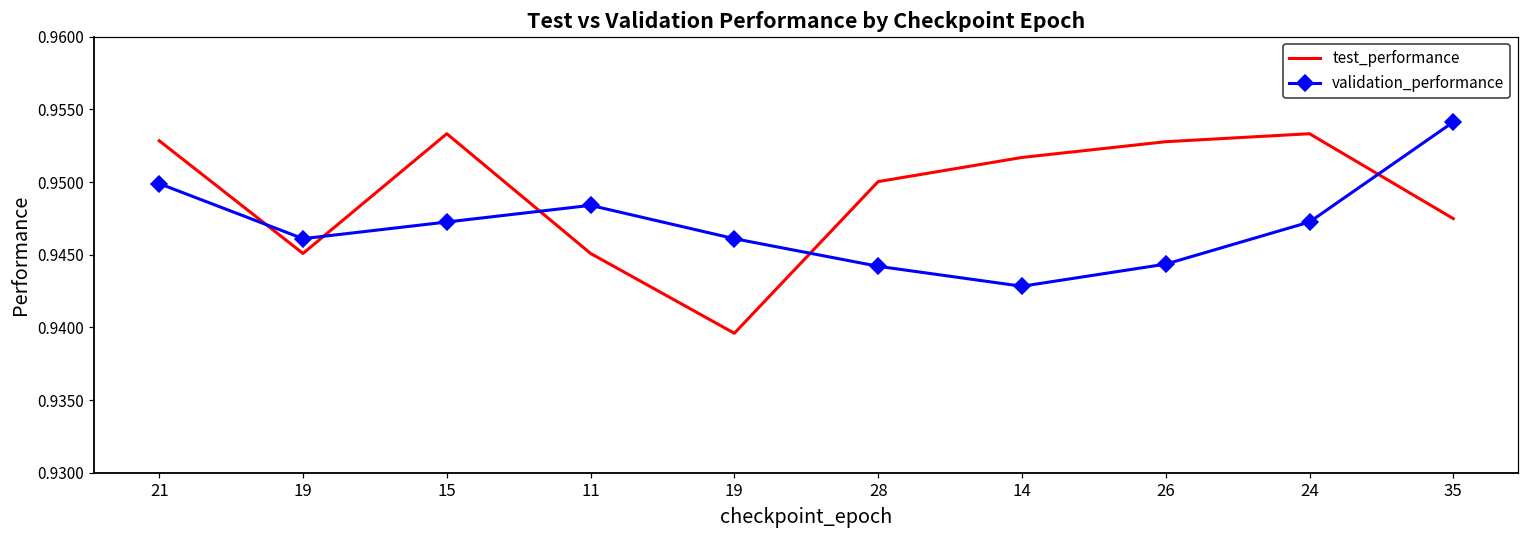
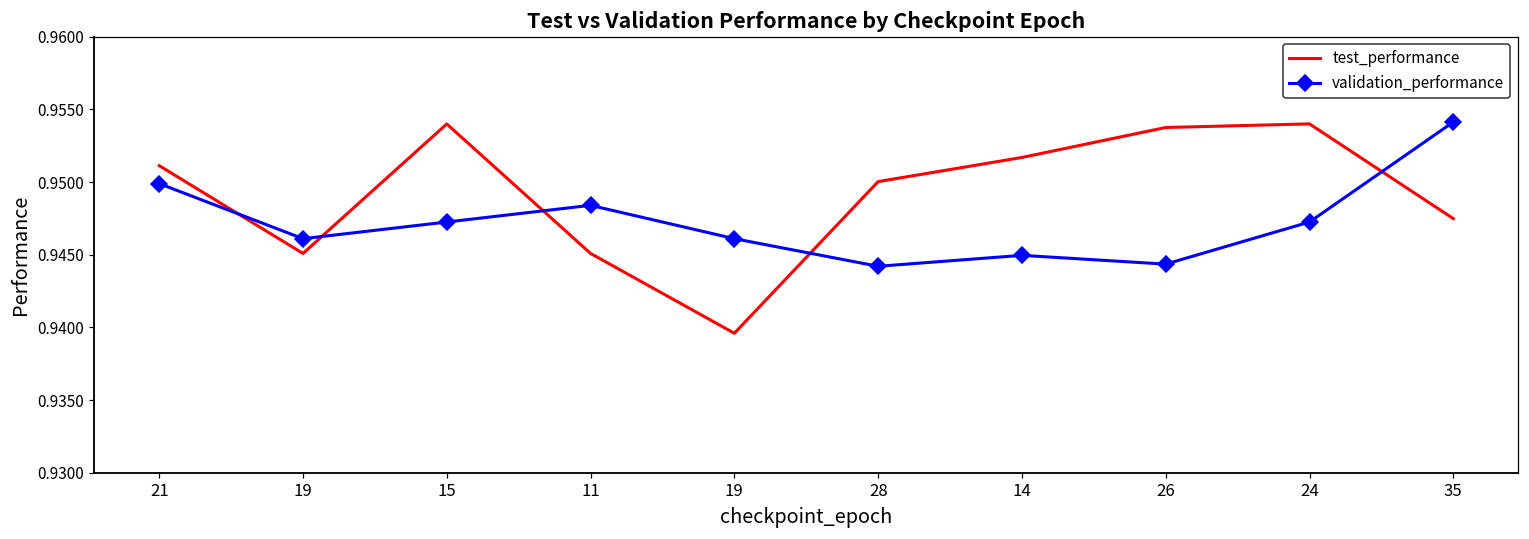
  {
    "test_performance": {
-     "21": 0.9528,
-     "15": 0.9533,
+     "21": 0.9511,
+     "15": 0.9540,
      "11": 0.9451,
      "28": 0.9500,
      "14": 0.9517,
-     "26": 0.9528,
-     "24": 0.9533,
+     "26": 0.9538,
+     "24": 0.9540,
      "35": 0.9475
    },
    "validation_performance": {
      "21": 0.9499,
      "15": 0.9472,
      "11": 0.9484,
      "28": 0.9442,
-     "14": 0.9428,
+     "14": 0.9450,
      "26": 0.9444,
      "24": 0.9472,
      "35": 0.9541
    }
  }
